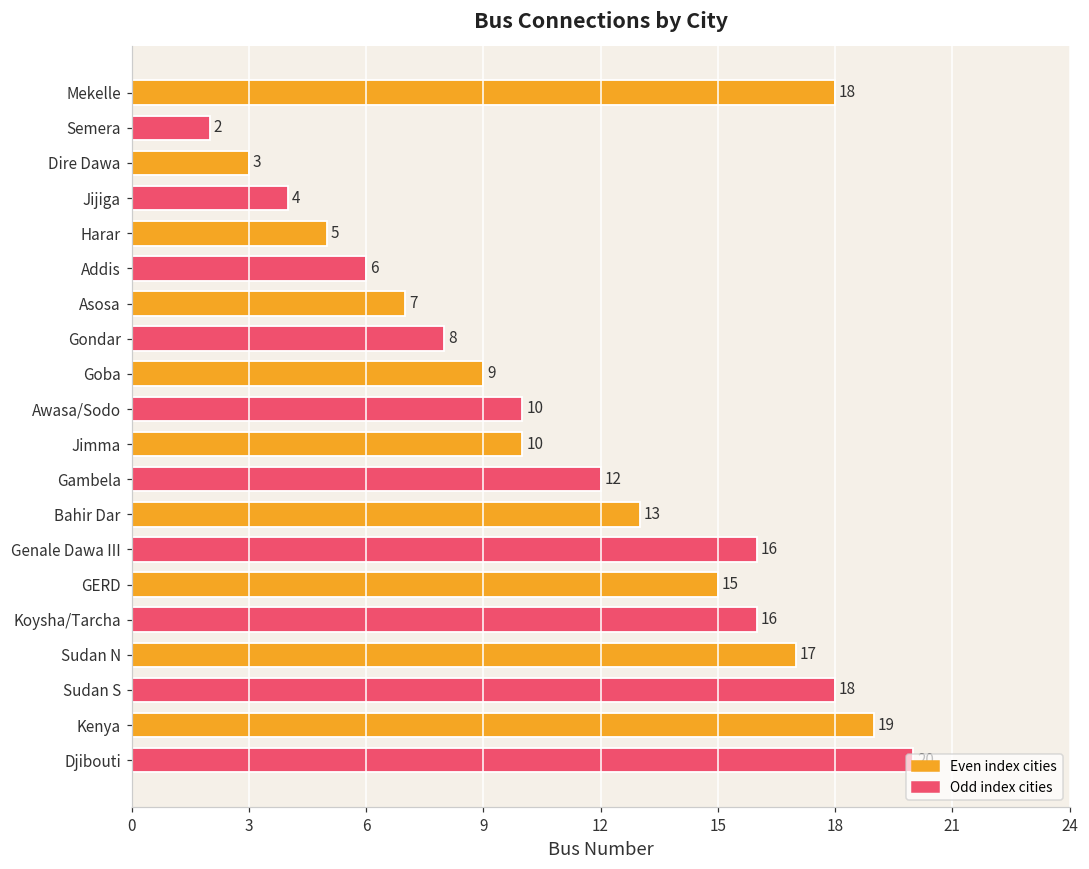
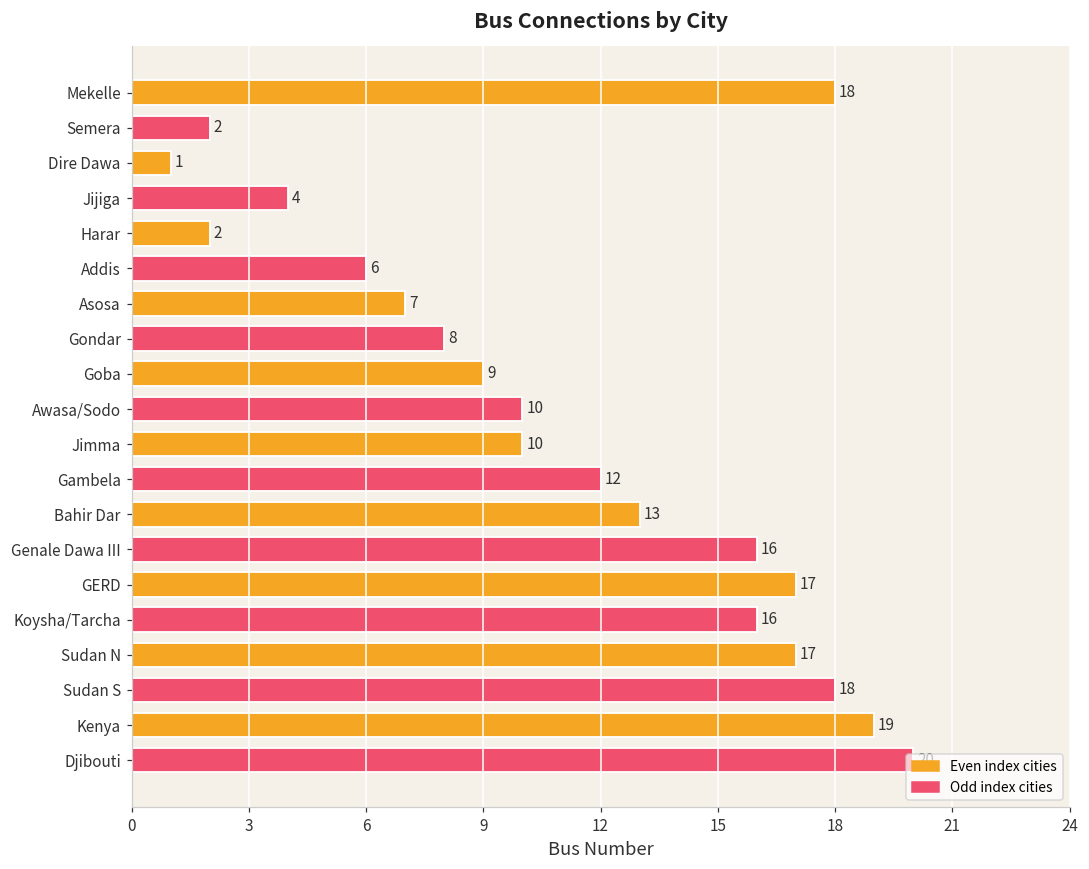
  {
    "Mekelle": 18,
    "Semera": 2,
-   "Dire Dawa": 3,
+   "Dire Dawa": 1,
    "Jijiga": 4,
-   "Harar": 5,
+   "Harar": 2,
    "Addis": 6,
    "Asosa": 7,
    "Gondar": 8,
    "Goba": 9,
    "Awasa/Sodo": 10,
    "Jimma": 10,
    "Gambela": 12,
    "Bahir Dar": 13,
    "Genale Dawa III": 16,
-   "GERD": 15,
+   "GERD": 17,
    "Koysha/Tarcha": 16,
    "Sudan N": 17,
    "Sudan S": 18,
    "Kenya": 19
  }
